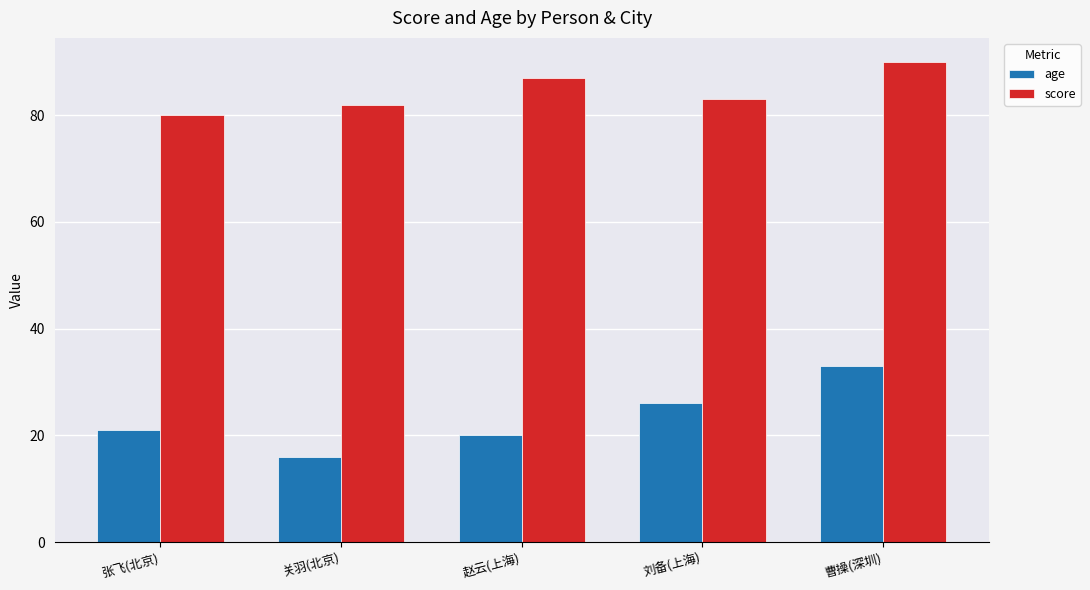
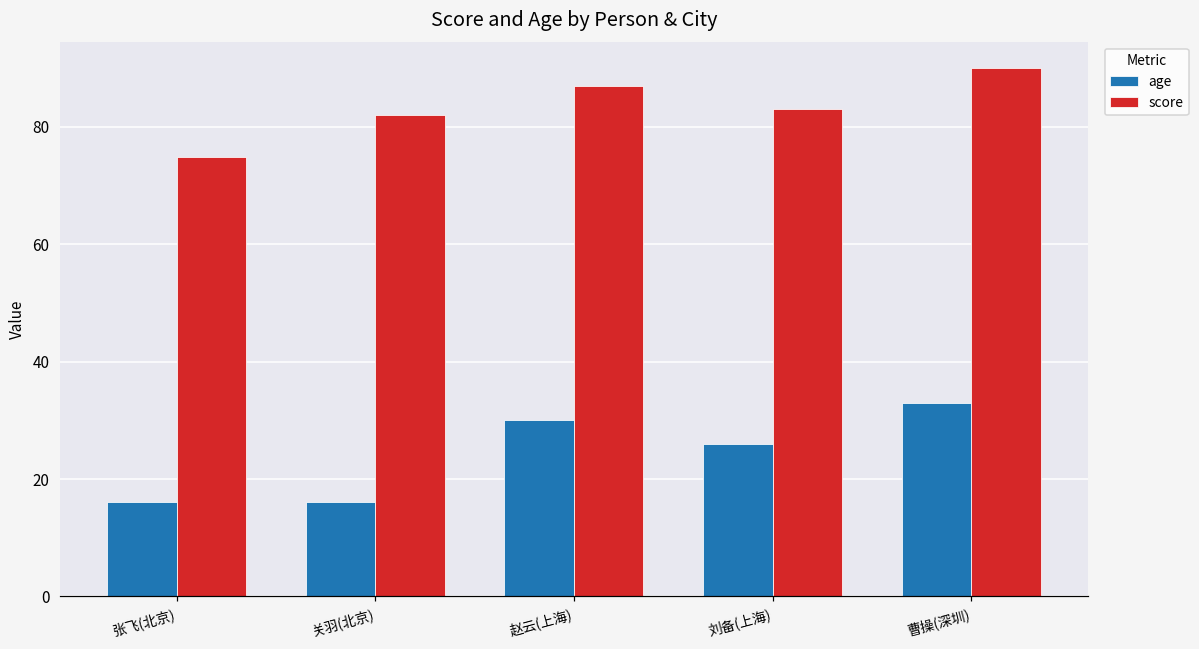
  {
    "age": {
-     "张飞(北京)": 21,
+     "张飞(北京)": 16,
      "关羽(北京)": 16,
-     "赵云(上海)": 20,
+     "赵云(上海)": 30,
      "刘备(上海)": 26,
      "曹操(深圳)": 33
    },
    "score": {
-     "张飞(北京)": 80,
+     "张飞(北京)": 75,
      "关羽(北京)": 82,
      "赵云(上海)": 87,
      "刘备(上海)": 83,
      "曹操(深圳)": 90
    }
  }
